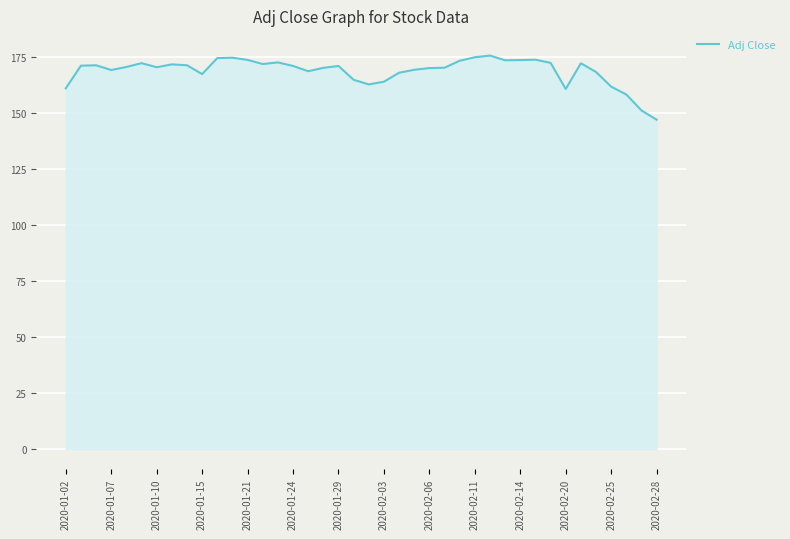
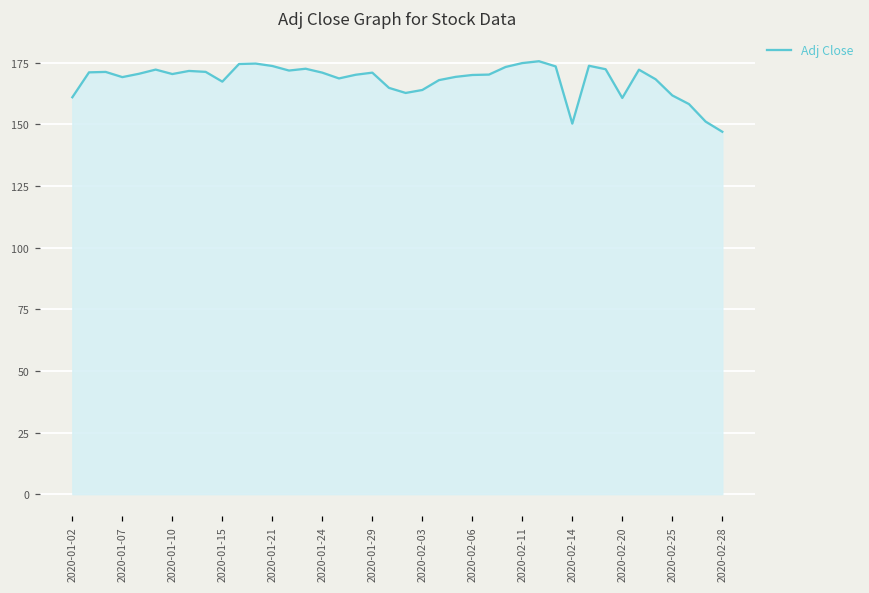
  {
    "2020-01-02": 161,
    "2020-01-07": 169,
    "2020-01-10": 170,
    "2020-01-15": 167,
    "2020-01-21": 174,
    "2020-01-24": 171,
    "2020-01-29": 171,
    "2020-02-03": 164,
    "2020-02-06": 170,
    "2020-02-11": 175,
-   "2020-02-14": 174,
+   "2020-02-14": 150,
    "2020-02-20": 161,
    "2020-02-25": 162,
    "2020-02-28": 147
  }
